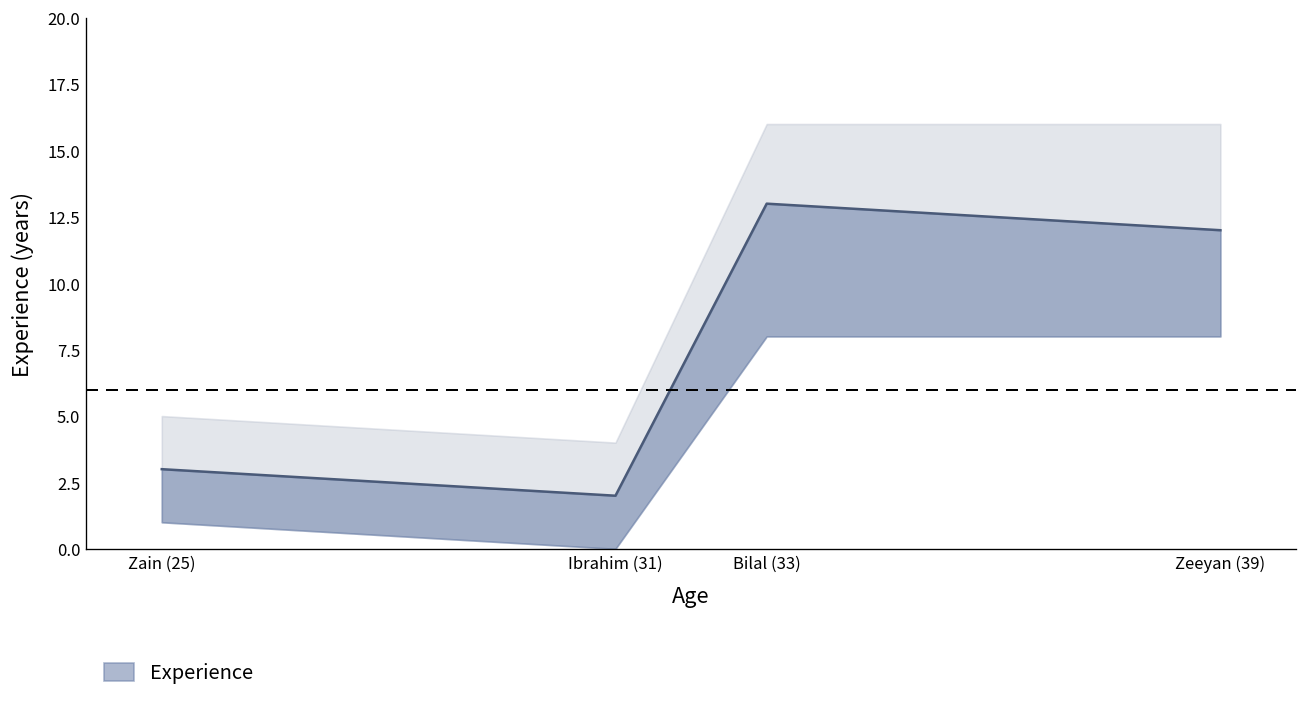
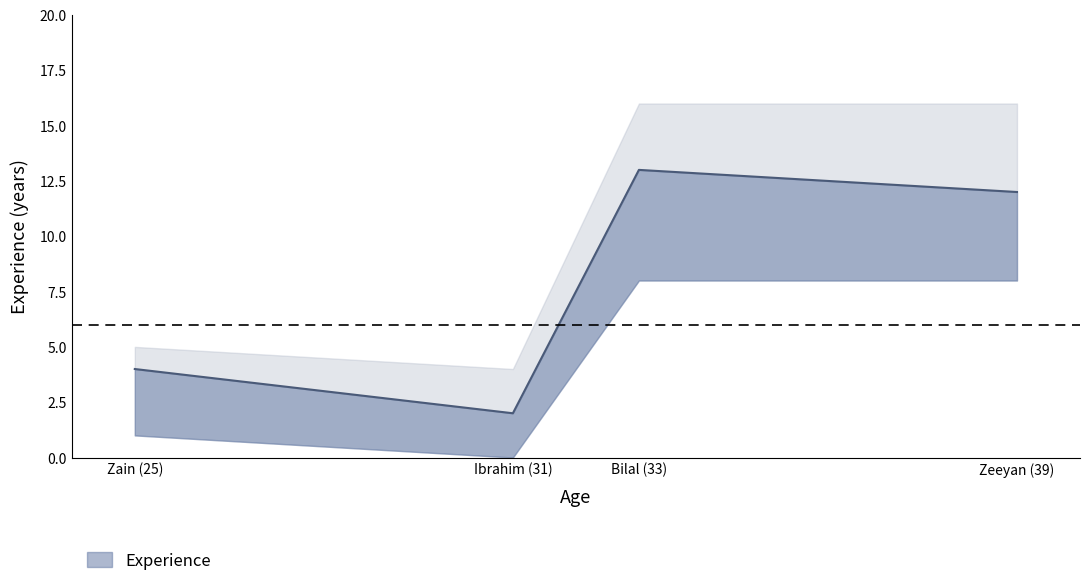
  {
    "Experience": {
-     "Zain (25)": 3,
+     "Zain (25)": 4,
      "Ibrahim (31)": 2,
      "Bilal (33)": 13,
      "Zeeyan (39)": 12
    }
  }
